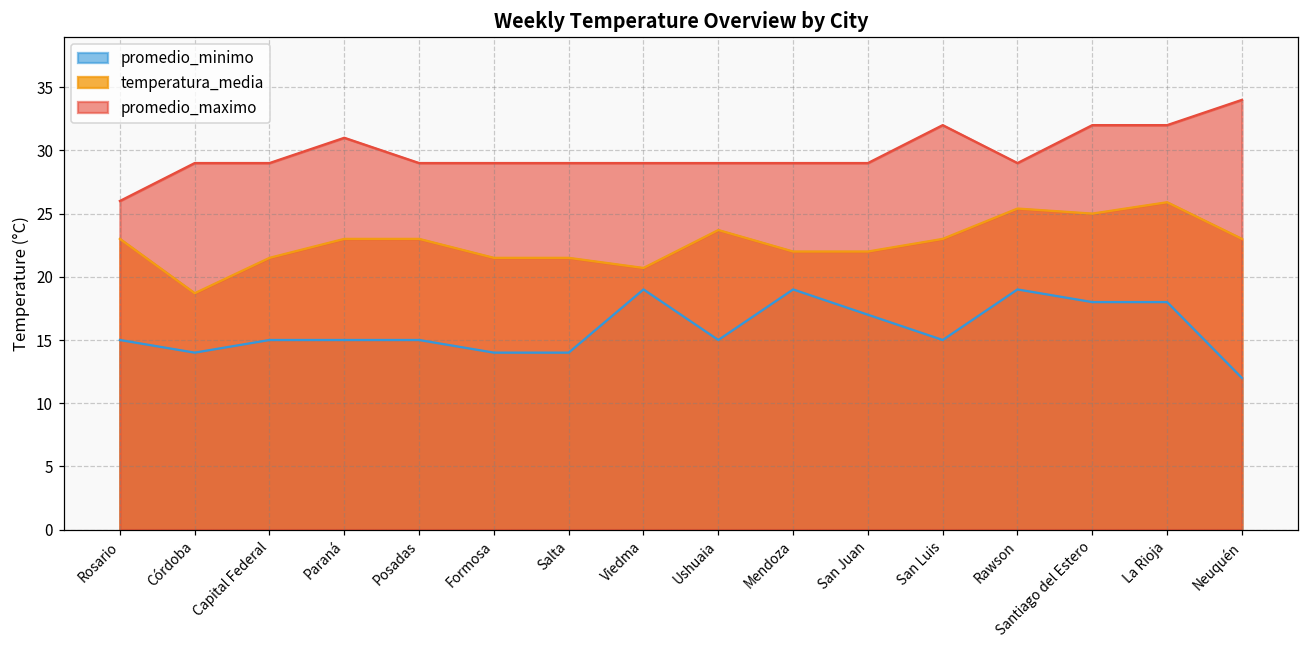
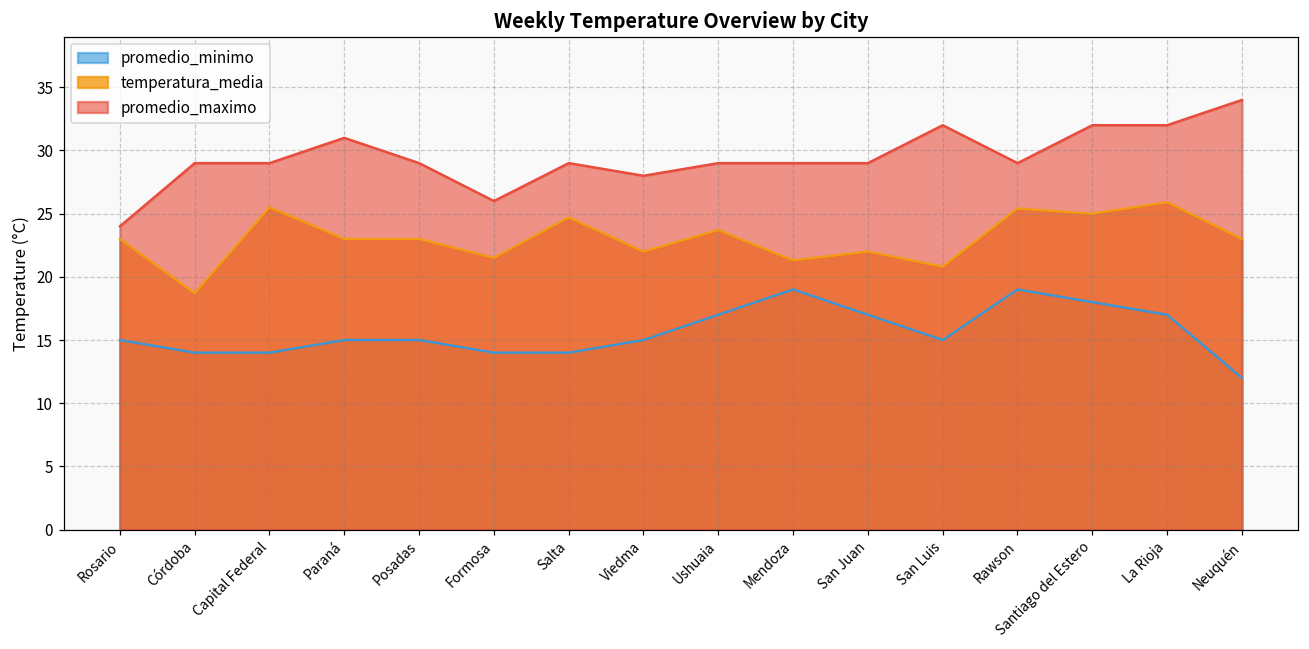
  {
    "promedio_minimo": {
      "Rosario": 15,
      "Córdoba": 14,
-     "Capital Federal": 15,
+     "Capital Federal": 14,
      "Paraná": 15,
      "Posadas": 15,
      "Formosa": 14,
      "Salta": 14,
-     "Viedma": 19,
-     "Ushuaia": 15,
+     "Viedma": 15,
+     "Ushuaia": 17,
      "Mendoza": 19,
      "San Juan": 17,
      "San Luis": 15,
      "Rawson": 19,
      "Santiago del Estero": 18,
-     "La Rioja": 18,
+     "La Rioja": 17,
      "Neuquén": 12
    },
    "temperatura_media": {
      "Rosario": 23.0,
      "Córdoba": 18.7,
-     "Capital Federal": 21.5,
+     "Capital Federal": 25.5,
      "Paraná": 23.0,
      "Posadas": 23.0,
      "Formosa": 21.5,
-     "Salta": 21.5,
-     "Viedma": 20.7,
+     "Salta": 24.7,
+     "Viedma": 22.0,
      "Ushuaia": 23.7,
-     "Mendoza": 22.0,
+     "Mendoza": 21.3,
      "San Juan": 22.0,
-     "San Luis": 23.0,
+     "San Luis": 20.8,
      "Rawson": 25.4,
      "Santiago del Estero": 25.0,
      "La Rioja": 25.9,
      "Neuquén": 23.0
    },
    "promedio_maximo": {
-     "Rosario": 26,
+     "Rosario": 24,
      "Córdoba": 29,
      "Capital Federal": 29,
      "Paraná": 31,
      "Posadas": 29,
-     "Formosa": 29,
+     "Formosa": 26,
      "Salta": 29,
-     "Viedma": 29,
+     "Viedma": 28,
      "Ushuaia": 29,
      "Mendoza": 29,
      "San Juan": 29,
      "San Luis": 32,
      "Rawson": 29,
      "Santiago del Estero": 32,
      "La Rioja": 32,
      "Neuquén": 34
    }
  }
